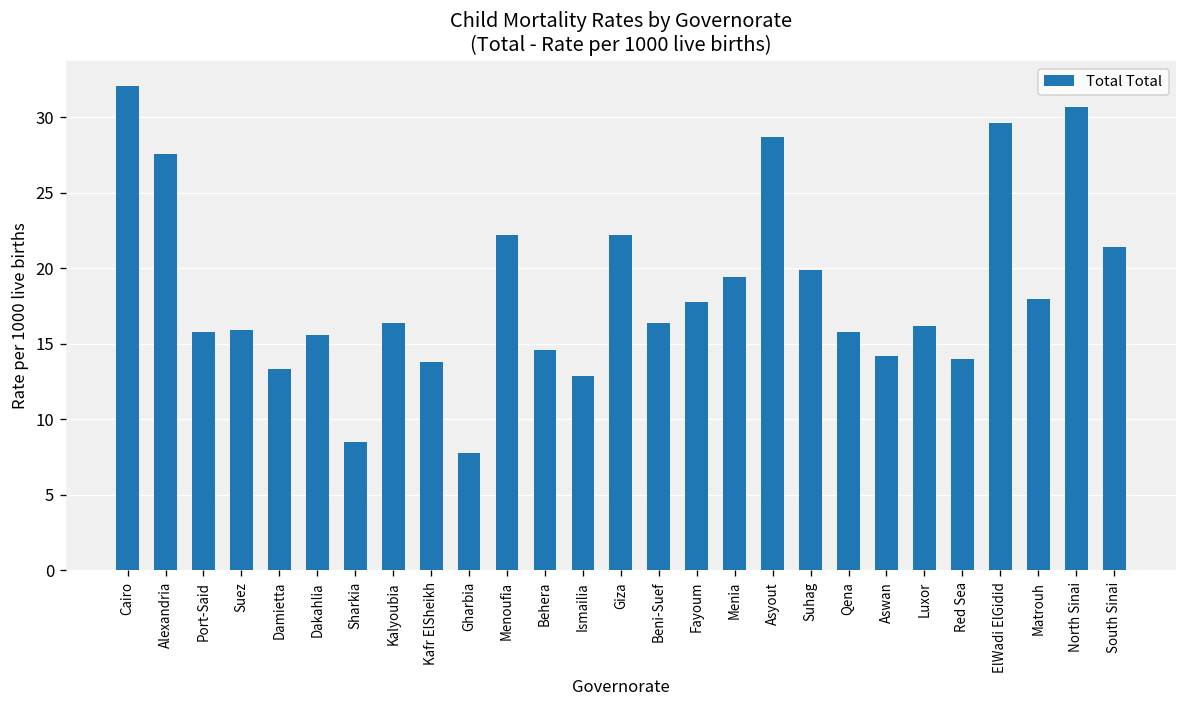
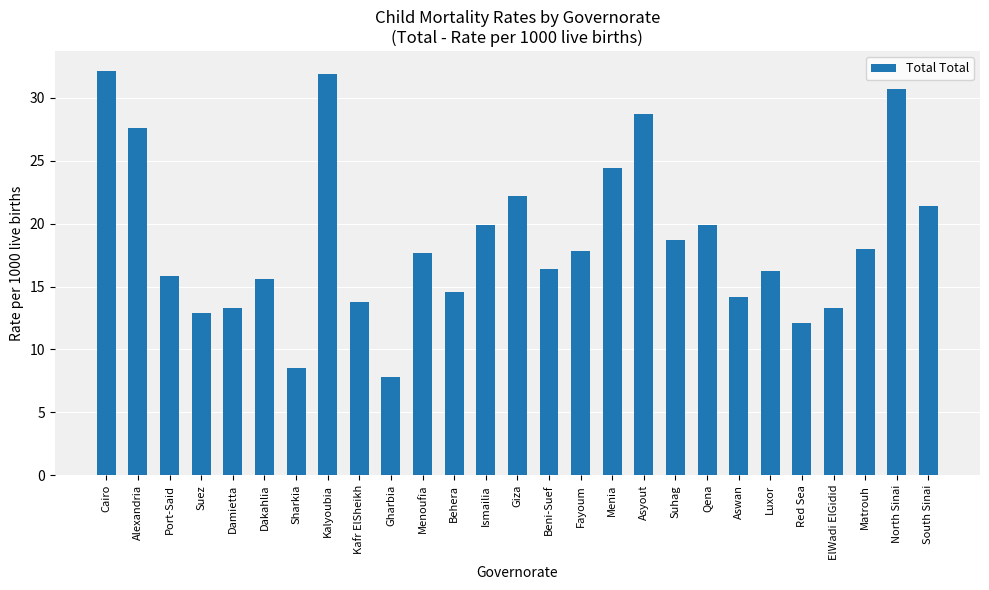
  {
    "Cairo": 32.1,
    "Alexandria": 27.6,
    "Port-Said": 15.8,
-   "Suez": 15.9,
+   "Suez": 12.9,
    "Damietta": 13.3,
    "Dakahlia": 15.6,
    "Sharkia": 8.5,
-   "Kalyoubia": 16.4,
+   "Kalyoubia": 31.9,
    "Kafr ElSheikh": 13.8,
    "Gharbia": 7.8,
-   "Menoufia": 22.2,
+   "Menoufia": 17.7,
    "Behera": 14.6,
-   "Ismailia": 12.9,
+   "Ismailia": 19.9,
    "Giza": 22.2,
    "Beni-Suef": 16.4,
    "Fayoum": 17.8,
-   "Menia": 19.4,
+   "Menia": 24.4,
    "Asyout": 28.7,
-   "Suhag": 19.9,
-   "Qena": 15.8,
+   "Suhag": 18.7,
+   "Qena": 19.9,
    "Aswan": 14.2,
    "Luxor": 16.2,
-   "Red Sea": 14.0,
-   "ElWadi ElGidid": 29.6,
+   "Red Sea": 12.1,
+   "ElWadi ElGidid": 13.3,
    "Matrouh": 18.0,
    "North Sinai": 30.7,
    "South Sinai": 21.4
  }
